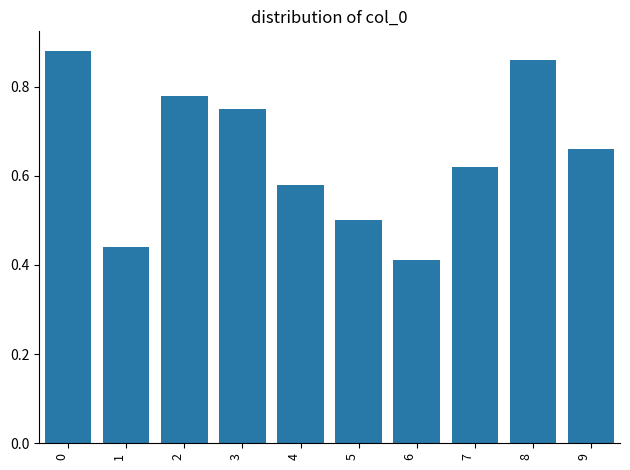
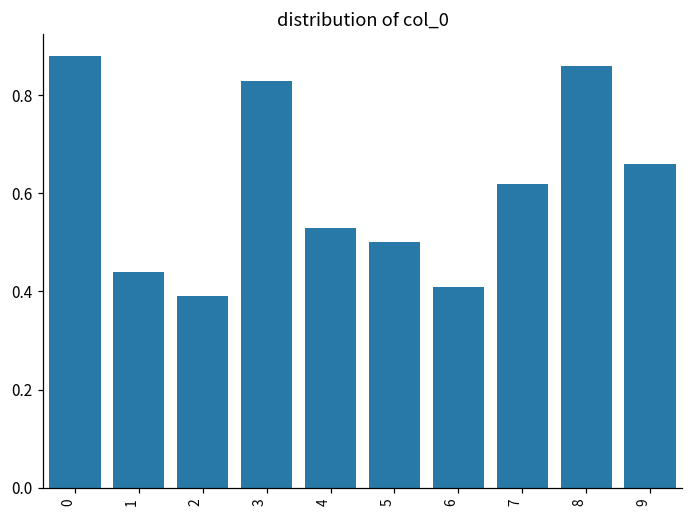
  {
    "0": 0.88,
    "1": 0.44,
-   "2": 0.78,
-   "3": 0.75,
-   "4": 0.58,
+   "2": 0.39,
+   "3": 0.83,
+   "4": 0.53,
    "5": 0.50,
    "6": 0.41,
    "7": 0.62,
    "8": 0.86,
    "9": 0.66
  }
